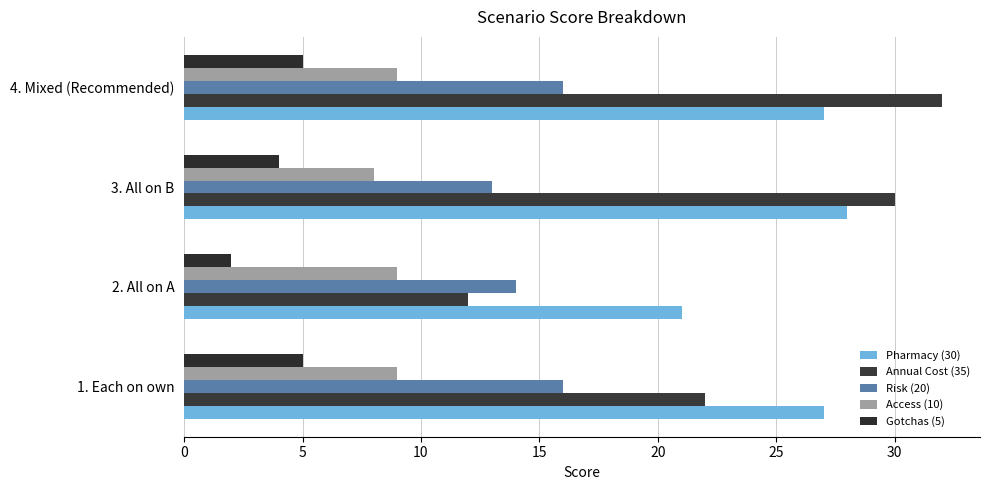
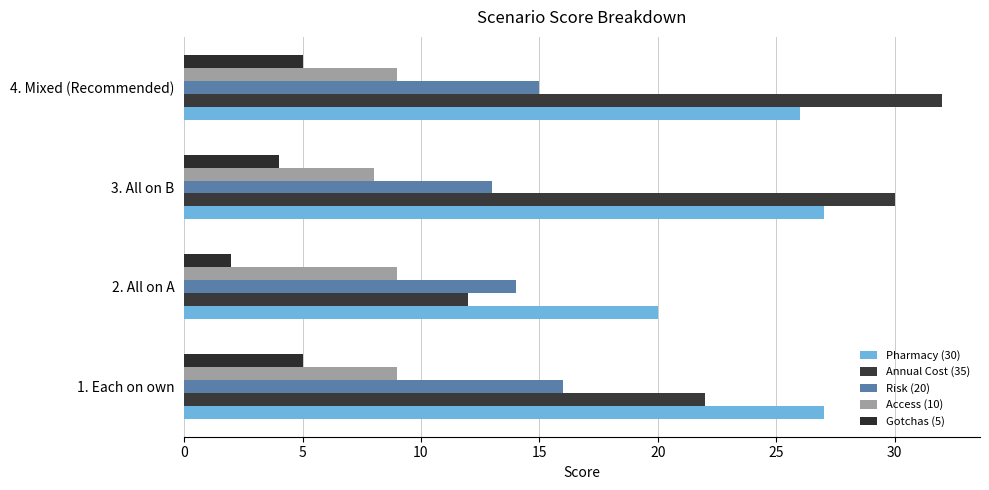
  {
    "Pharmacy (30)": {
-     "4. Mixed (Recommended)": 27,
-     "3. All on B": 28,
-     "2. All on A": 21,
+     "4. Mixed (Recommended)": 26,
+     "3. All on B": 27,
+     "2. All on A": 20,
      "1. Each on own": 27
    },
    "Risk (20)": {
-     "4. Mixed (Recommended)": 16,
+     "4. Mixed (Recommended)": 15,
      "3. All on B": 13,
      "2. All on A": 14,
      "1. Each on own": 16
    },
    "Access (10)": {
      "4. Mixed (Recommended)": 9,
      "3. All on B": 8,
      "2. All on A": 9,
      "1. Each on own": 9
    }
  }
